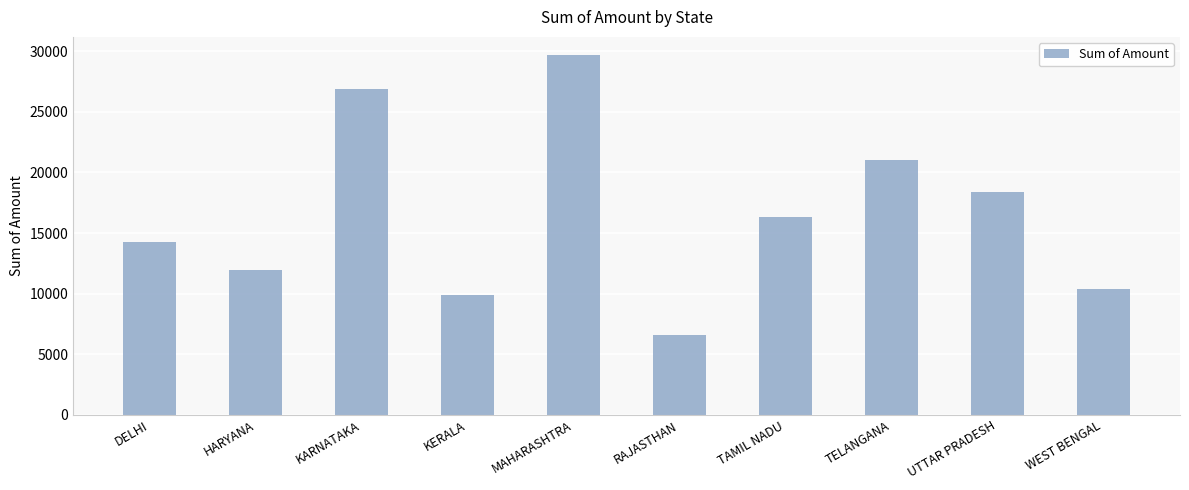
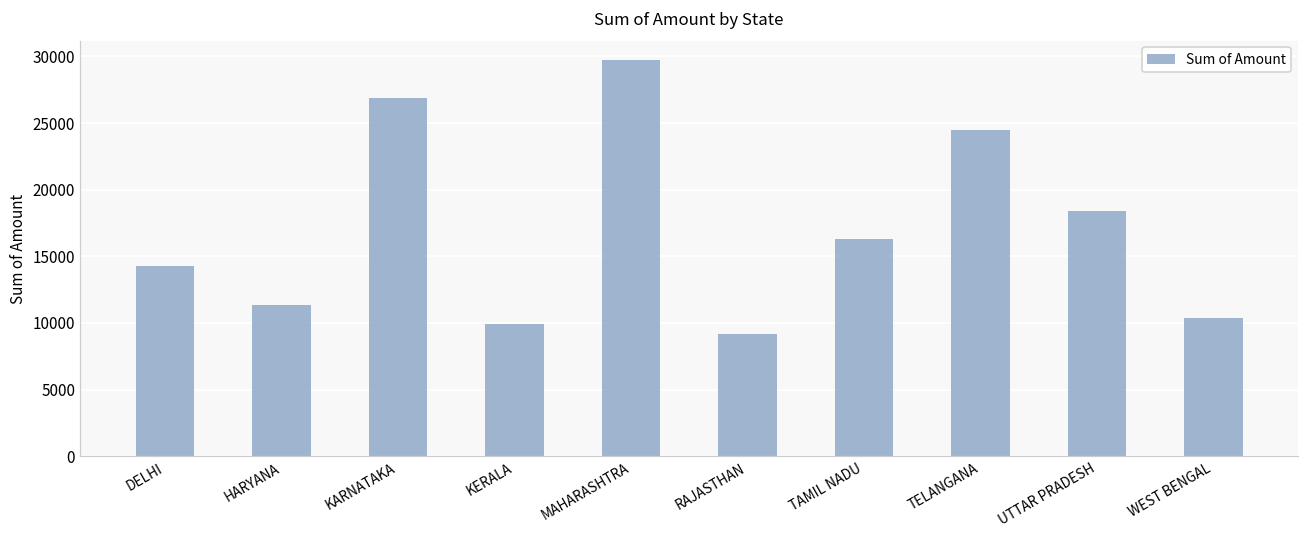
  {
    "DELHI": 14300,
-   "HARYANA": 12000,
+   "HARYANA": 11300,
    "KARNATAKA": 26900,
    "KERALA": 9900,
    "MAHARASHTRA": 29700,
-   "RAJASTHAN": 6600,
+   "RAJASTHAN": 9200,
    "TAMIL NADU": 16300,
-   "TELANGANA": 21100,
+   "TELANGANA": 24500,
    "UTTAR PRADESH": 18400,
    "WEST BENGAL": 10400
  }
